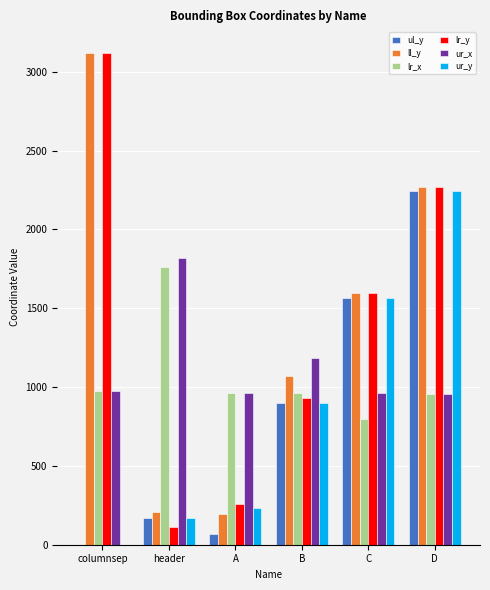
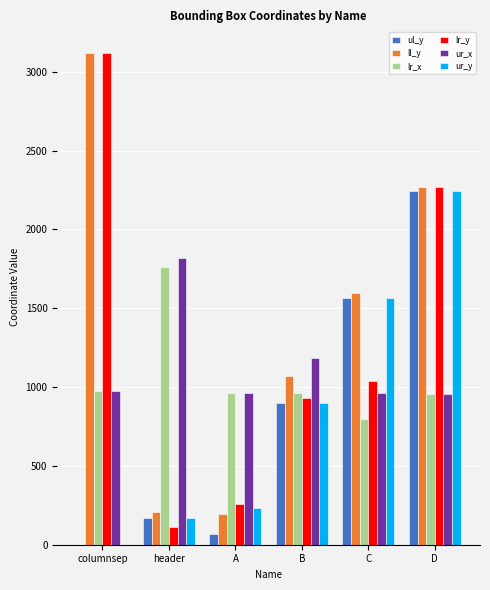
  {
    "ul_y": {
      "columnsep": 0,
      "header": 170,
      "A": 70,
      "B": 900,
      "C": 1570,
      "D": 2240
    },
    "ll_y": {
      "columnsep": 3120,
      "header": 210,
      "A": 190,
      "B": 1070,
      "C": 1600,
      "D": 2270
    },
    "lr_x": {
      "columnsep": 980,
      "header": 1760,
      "A": 960,
      "B": 960,
      "C": 800,
      "D": 960
    },
    "lr_y": {
      "columnsep": 3120,
      "header": 110,
      "A": 260,
      "B": 930,
-     "C": 1600,
+     "C": 1040,
      "D": 2270
    },
    "ur_x": {
      "columnsep": 980,
      "header": 1820,
      "A": 960,
      "B": 1180,
      "C": 960,
      "D": 960
    },
    "ur_y": {
      "columnsep": 0,
      "header": 170,
      "A": 230,
      "B": 900,
      "C": 1570,
      "D": 2240
    }
  }
